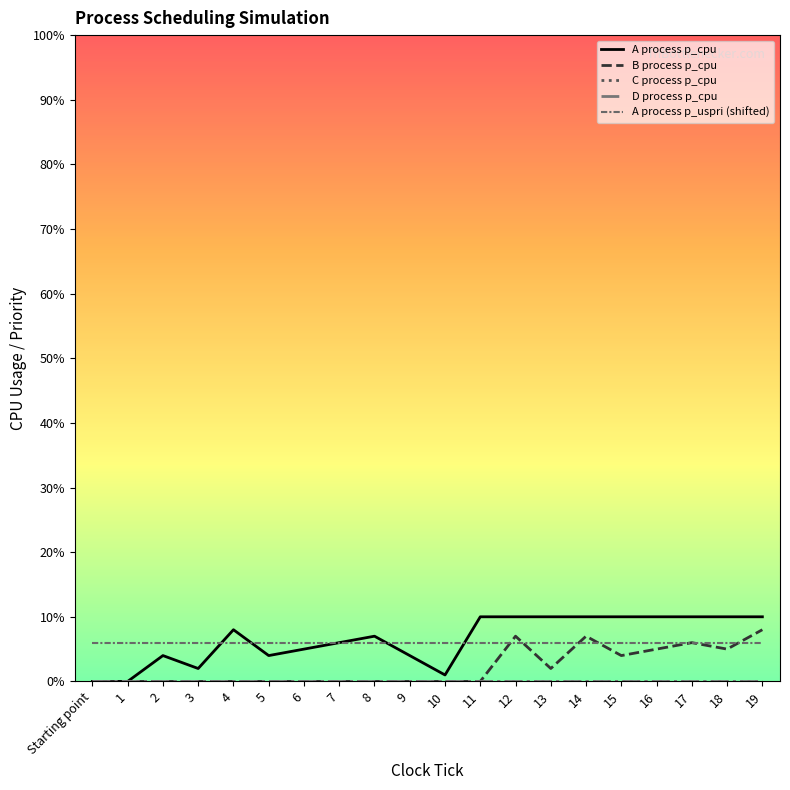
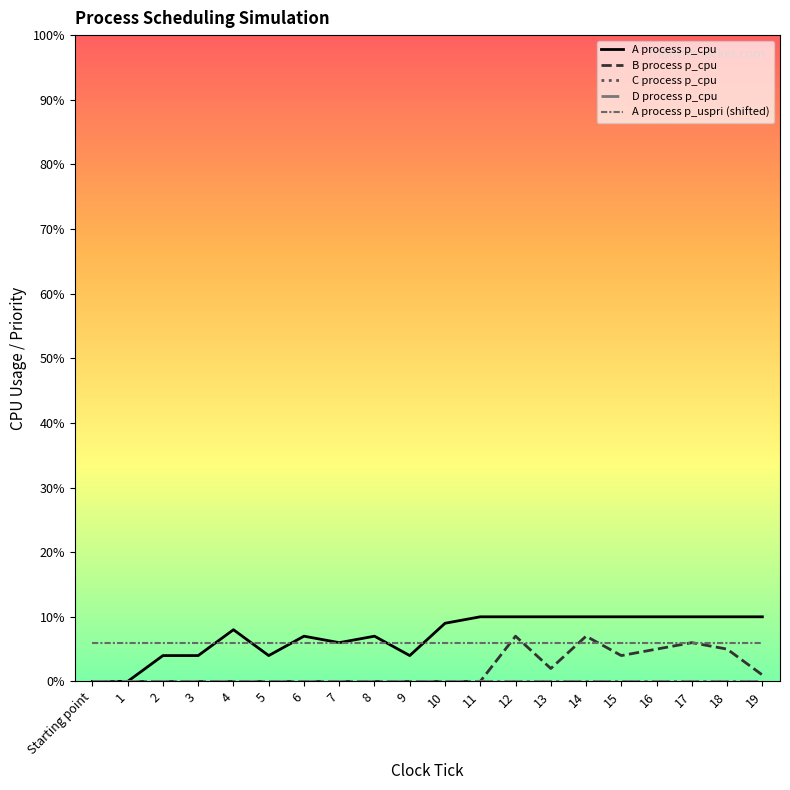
  {
    "A process p_cpu": {
      "2": "4%",
-     "3": "2%",
+     "3": "4%",
      "4": "8%",
      "5": "4%",
-     "6": "5%",
+     "6": "7%",
      "8": "7%",
      "9": "4%",
-     "10": "1%",
+     "10": "9%",
      "11": "10%",
      "12": "10%",
      "13": "10%",
      "14": "10%",
      "15": "10%",
      "16": "10%",
      "17": "10%",
      "18": "10%",
      "19": "10%"
    },
    "B process p_cpu": {
      "12": "7%",
      "13": "2%",
      "14": "7%",
      "15": "4%",
      "16": "5%",
      "18": "5%",
-     "19": "8%"
+     "19": "1%"
    }
  }
